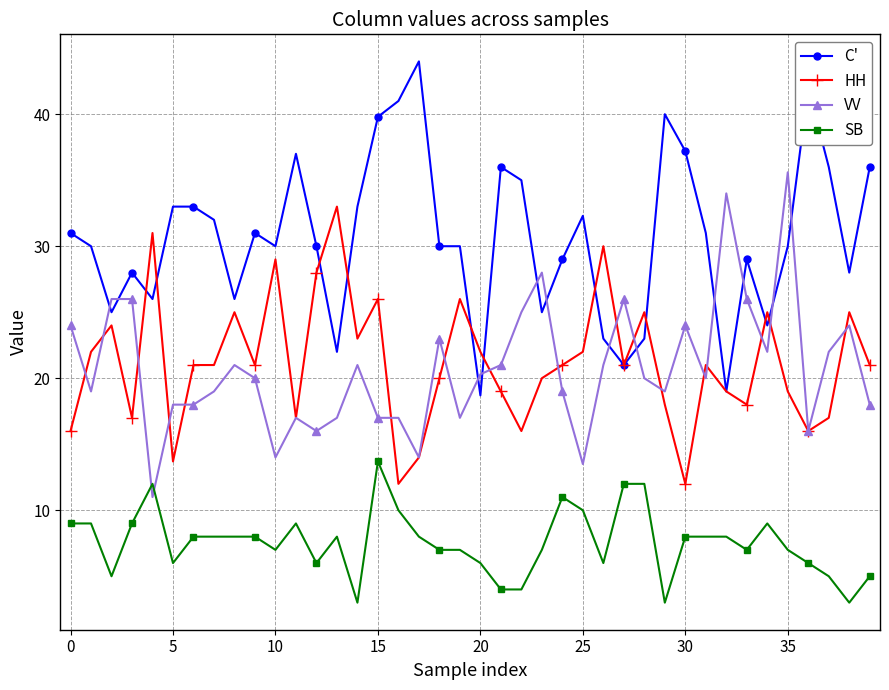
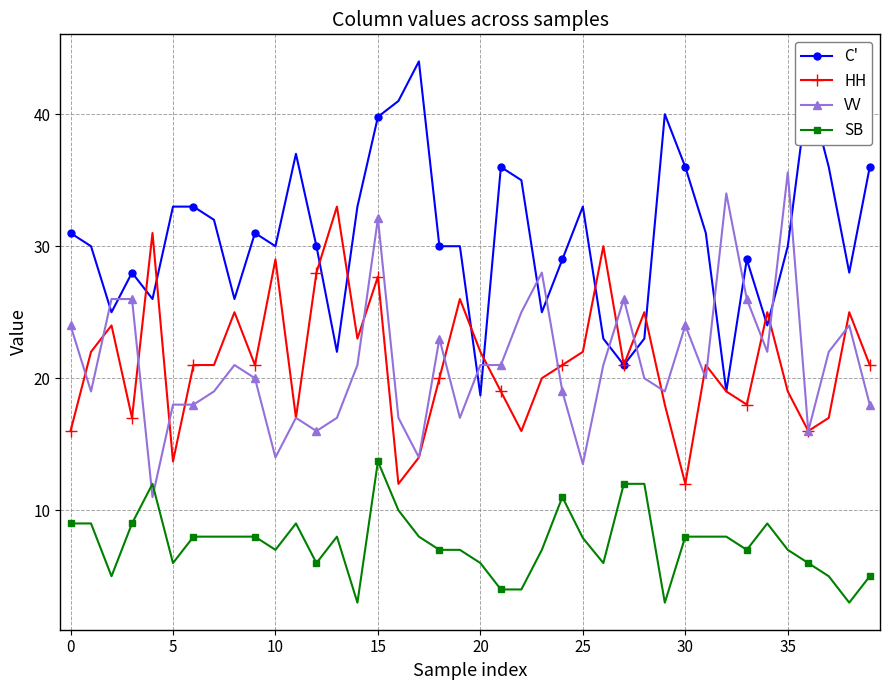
  {
    "C'": {
      "0": 31.0,
      "5": 33.0,
      "10": 30.0,
      "15": 39.8,
      "20": 18.7,
-     "25": 32.3,
-     "30": 37.2,
+     "25": 33.0,
+     "30": 36.0,
      "35": 30.0
    },
    "HH": {
      "0": 16.0,
      "5": 13.7,
      "10": 29.0,
-     "15": 26.0,
+     "15": 27.7,
      "20": 22.0,
      "25": 22.0,
      "30": 12.0,
      "35": 19.0
    },
    "VV": {
      "0": 24.0,
      "5": 18.0,
      "10": 14.0,
-     "15": 17.0,
-     "20": 20.3,
+     "15": 32.1,
+     "20": 21.0,
      "25": 13.5,
      "30": 24.0,
      "35": 35.6
    },
    "SB": {
      "0": 9.0,
      "5": 6.0,
      "10": 7.0,
      "15": 13.7,
      "20": 6.0,
-     "25": 10.0,
+     "25": 7.9,
      "30": 8.0,
      "35": 7.0
    }
  }
